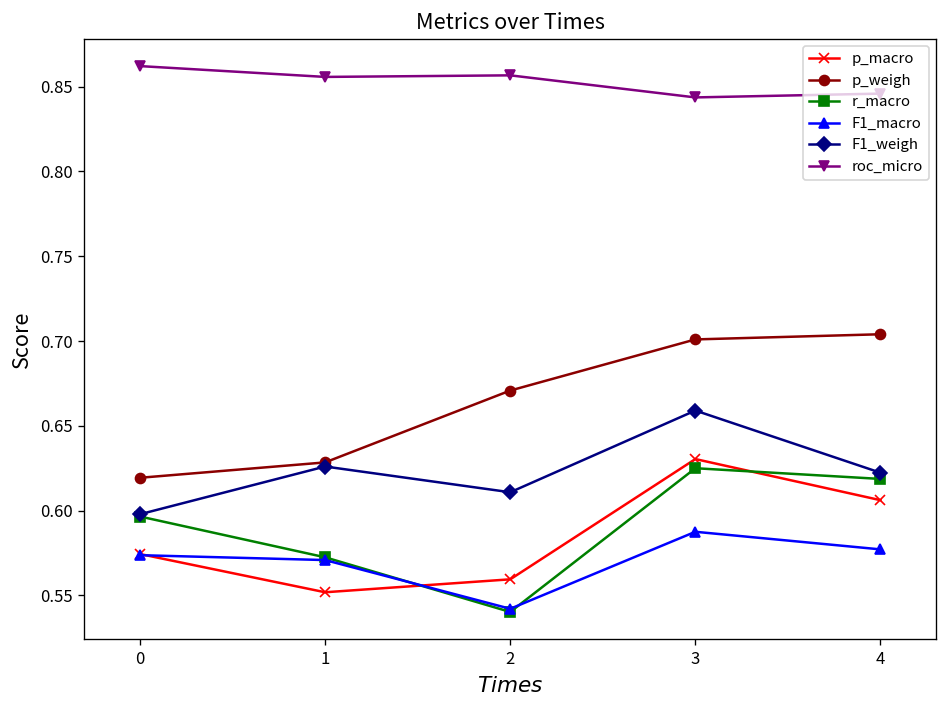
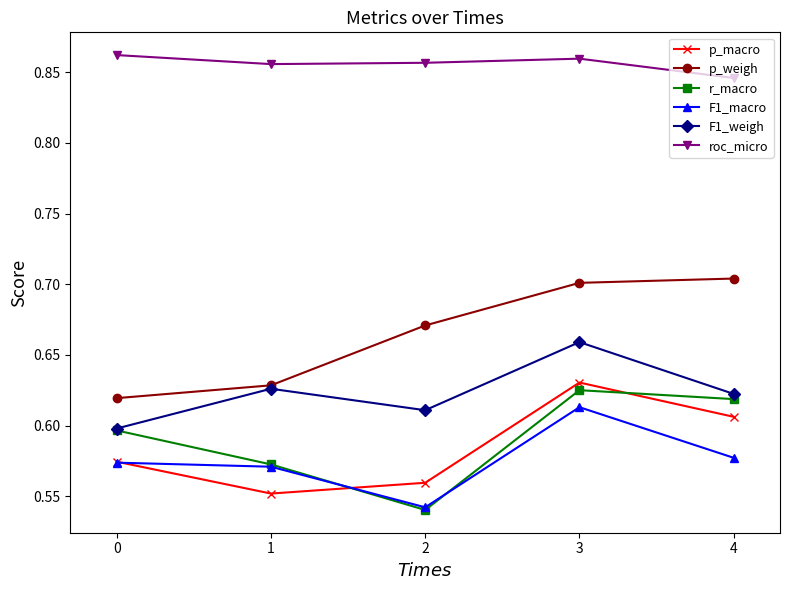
  {
    "p_macro": {
      "1": 0.552,
      "2": 0.560,
      "3": 0.630,
      "4": 0.606
    },
    "p_weigh": {
      "0": 0.619,
      "1": 0.628,
      "2": 0.671,
      "3": 0.701,
      "4": 0.704
    },
    "r_macro": {
      "2": 0.540,
      "3": 0.625,
      "4": 0.619
    },
    "F1_macro": {
      "2": 0.542,
-     "3": 0.588,
+     "3": 0.613,
      "4": 0.577
    },
    "F1_weigh": {
      "1": 0.626,
      "2": 0.611,
      "3": 0.659,
      "4": 0.622
    },
    "roc_micro": {
      "0": 0.862,
      "1": 0.856,
      "2": 0.857,
-     "3": 0.844
+     "3": 0.860
    }
  }
